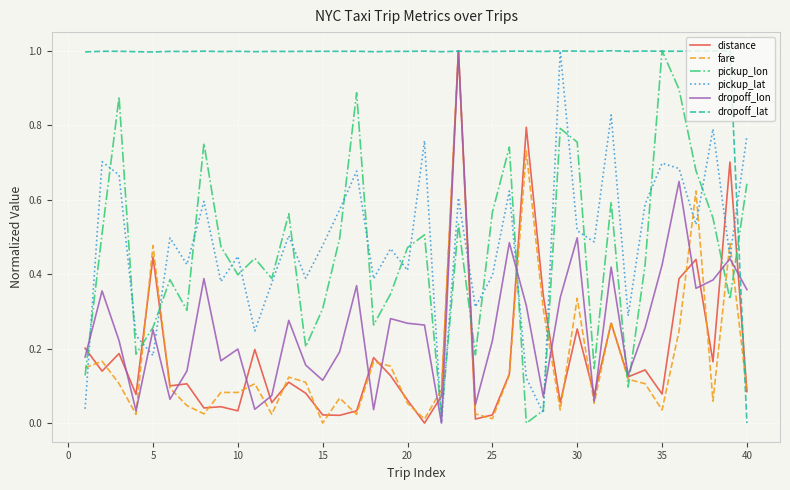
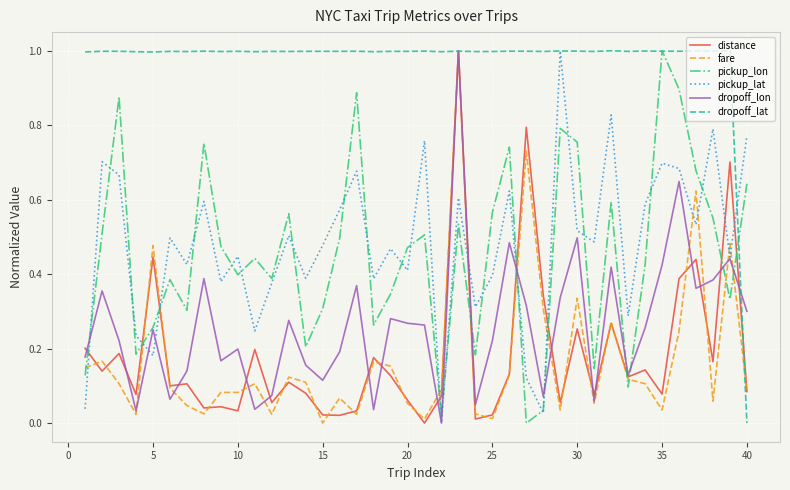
  {
    "distance": {
      "5": 0.45,
      "10": 0.03,
      "15": 0.02,
      "20": 0.06,
      "25": 0.02,
      "30": 0.25,
      "35": 0.08
    },
    "fare": {
      "5": 0.48,
      "10": 0.08,
      "15": 0.00,
      "20": 0.05,
      "25": 0.01,
      "30": 0.34,
      "35": 0.04
    },
    "pickup_lat": {
      "5": 0.18,
      "10": 0.45,
      "15": 0.48,
      "20": 0.41,
      "25": 0.40,
      "30": 0.52,
      "35": 0.70,
      "40": 0.77
    },
    "dropoff_lon": {
      "10": 0.20,
      "15": 0.11,
      "20": 0.27,
      "25": 0.22,
      "30": 0.50,
      "35": 0.42,
-     "40": 0.36
+     "40": 0.30
    }
  }
